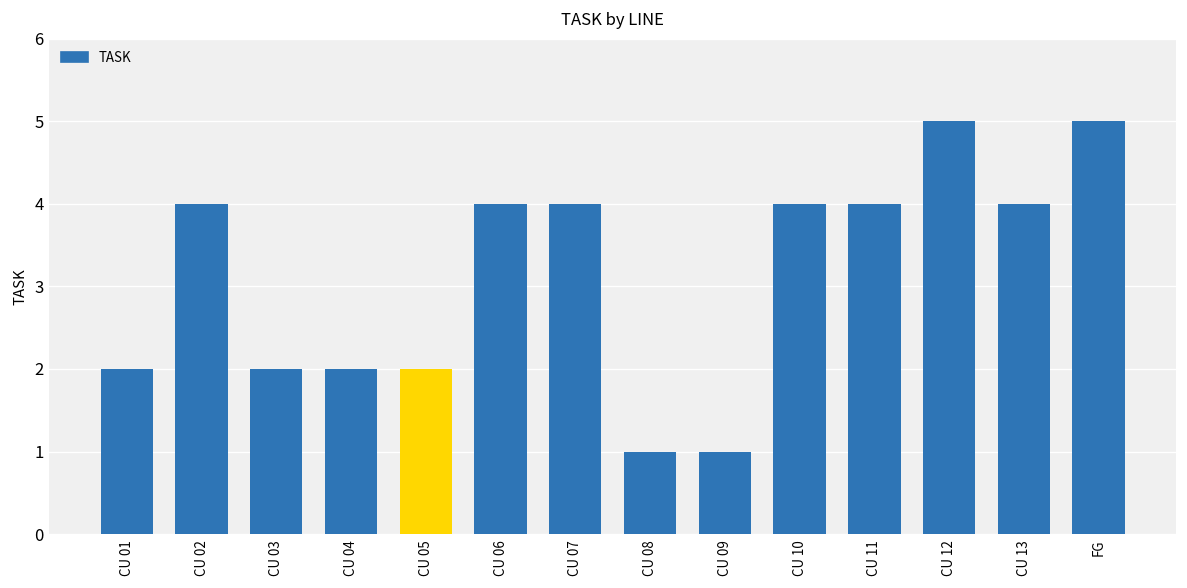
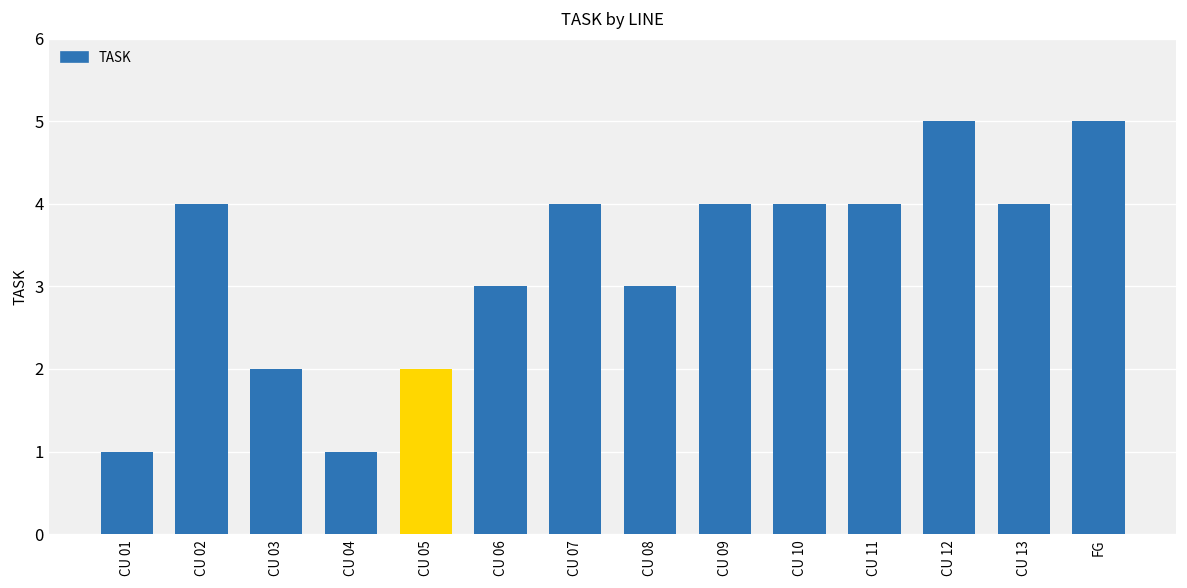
  {
-   "CU 01": 2,
+   "CU 01": 1,
    "CU 02": 4,
    "CU 03": 2,
-   "CU 04": 2,
+   "CU 04": 1,
    "CU 05": 2,
-   "CU 06": 4,
+   "CU 06": 3,
    "CU 07": 4,
-   "CU 08": 1,
-   "CU 09": 1,
+   "CU 08": 3,
+   "CU 09": 4,
    "CU 10": 4,
    "CU 11": 4,
    "CU 12": 5,
    "CU 13": 4,
    "FG": 5
  }
